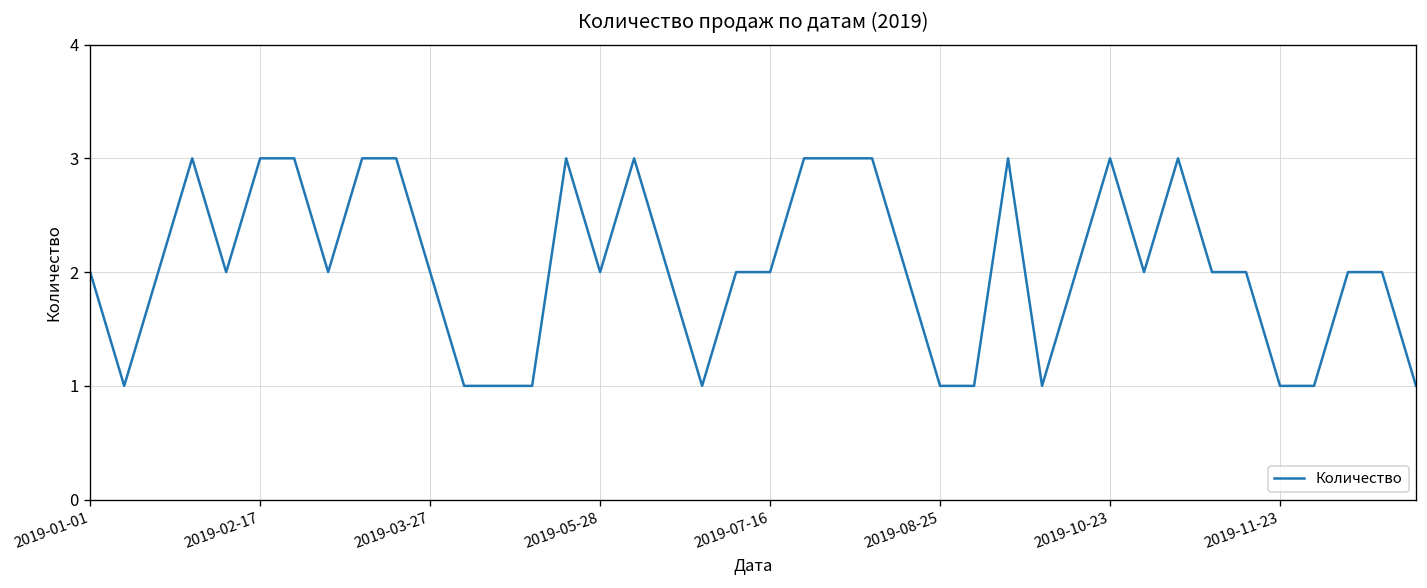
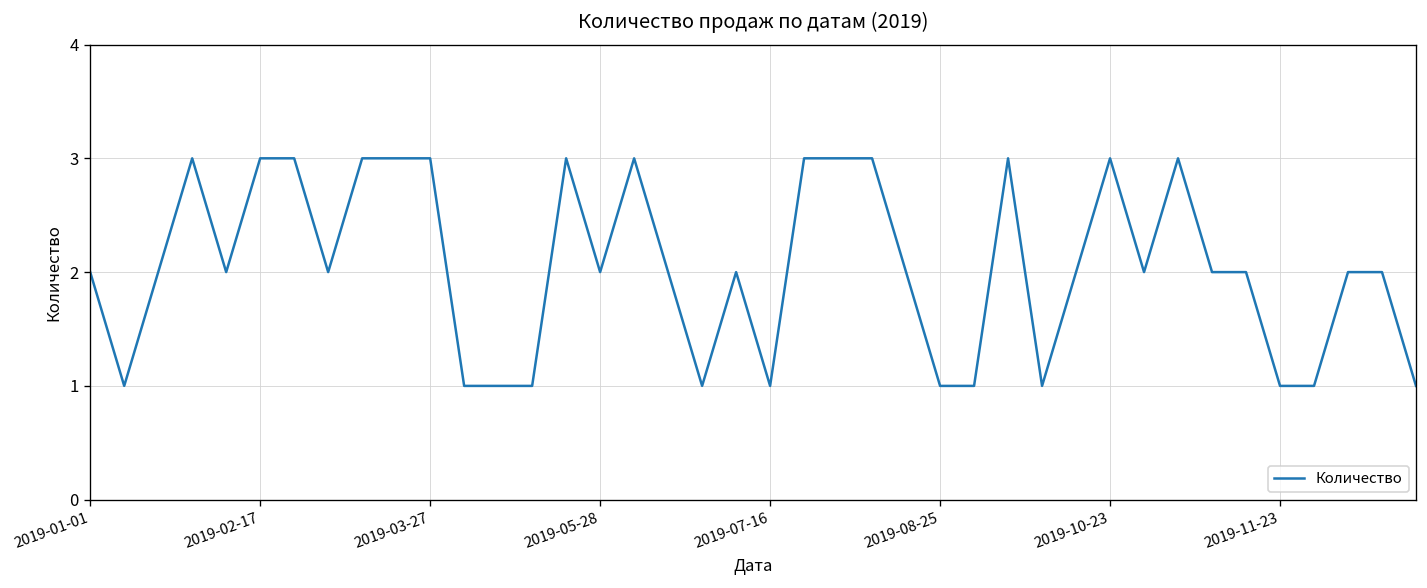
  {
    "2019-01-01": 2,
    "2019-02-17": 3,
-   "2019-03-27": 2,
+   "2019-03-27": 3,
    "2019-05-28": 2,
-   "2019-07-16": 2,
+   "2019-07-16": 1,
    "2019-08-25": 1,
    "2019-10-23": 3,
    "2019-11-23": 1
  }
